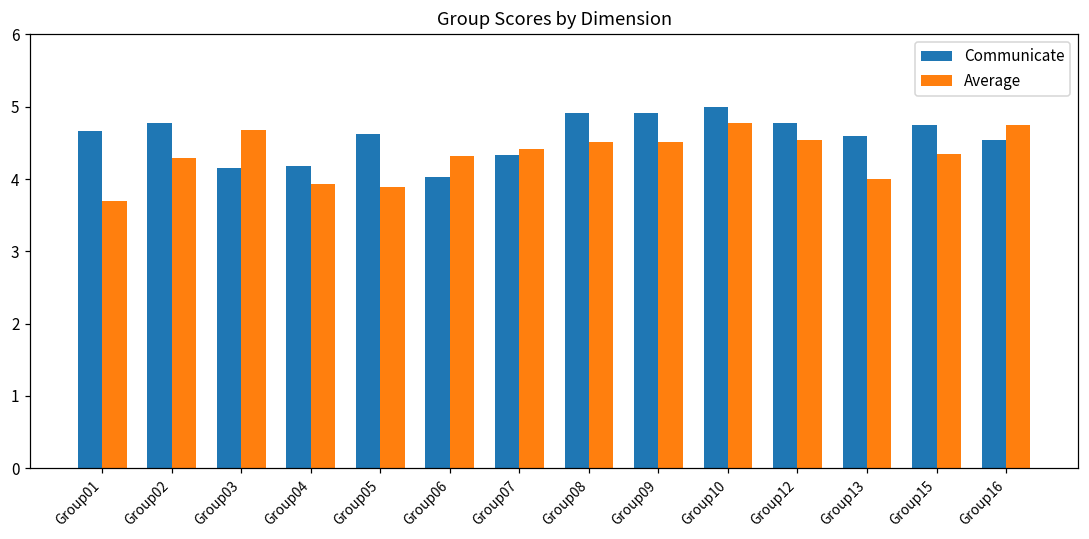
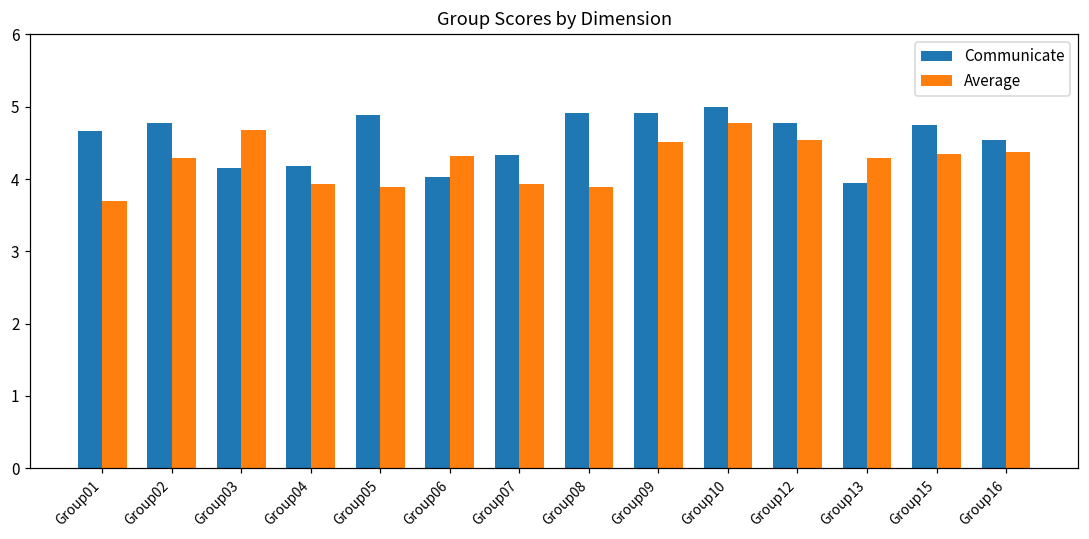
  {
    "Communicate": {
      "Group01": 4.7,
      "Group02": 4.8,
      "Group03": 4.1,
      "Group04": 4.2,
-     "Group05": 4.6,
+     "Group05": 4.9,
      "Group06": 4.0,
      "Group07": 4.3,
      "Group08": 4.9,
      "Group09": 4.9,
      "Group10": 5.0,
      "Group12": 4.8,
-     "Group13": 4.6,
+     "Group13": 3.9,
      "Group15": 4.7,
      "Group16": 4.5
    },
    "Average": {
      "Group01": 3.7,
      "Group02": 4.3,
      "Group03": 4.7,
      "Group04": 3.9,
      "Group05": 3.9,
      "Group06": 4.3,
-     "Group07": 4.4,
-     "Group08": 4.5,
+     "Group07": 3.9,
+     "Group08": 3.9,
      "Group09": 4.5,
      "Group10": 4.8,
      "Group12": 4.5,
-     "Group13": 4.0,
+     "Group13": 4.3,
      "Group15": 4.3,
-     "Group16": 4.7
+     "Group16": 4.4
    }
  }
